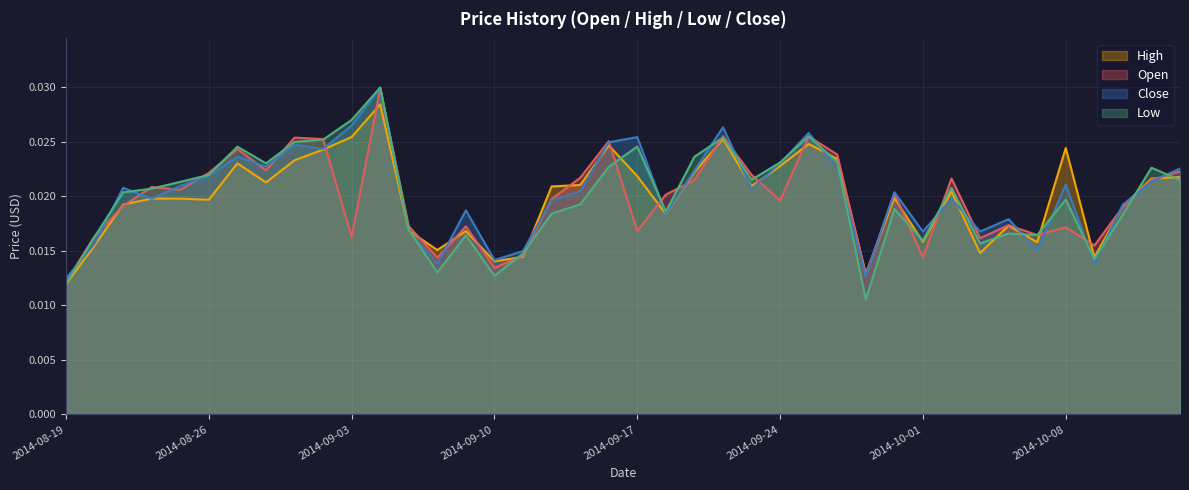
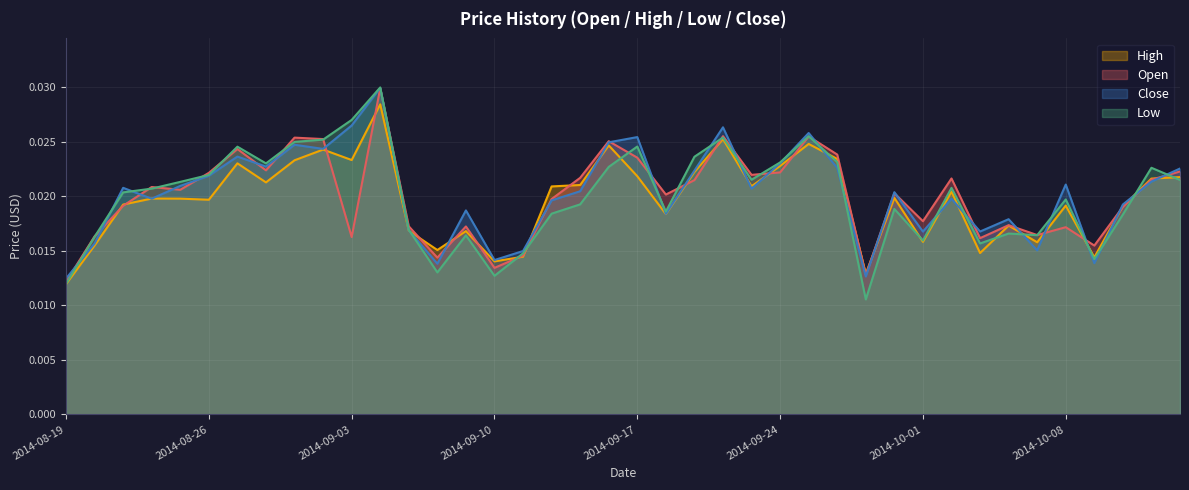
  {
    "High": {
      "2014-08-26": 0.0197,
-     "2014-09-03": 0.0254,
+     "2014-09-03": 0.0233,
      "2014-09-17": 0.0218,
-     "2014-10-08": 0.0244
+     "2014-10-08": 0.0192
    },
    "Open": {
      "2014-09-03": 0.0163,
      "2014-09-10": 0.0134,
-     "2014-09-17": 0.0168,
-     "2014-09-24": 0.0196,
-     "2014-10-01": 0.0144,
+     "2014-09-17": 0.0235,
+     "2014-09-24": 0.0222,
+     "2014-10-01": 0.0177,
      "2014-10-08": 0.0172
    }
  }
